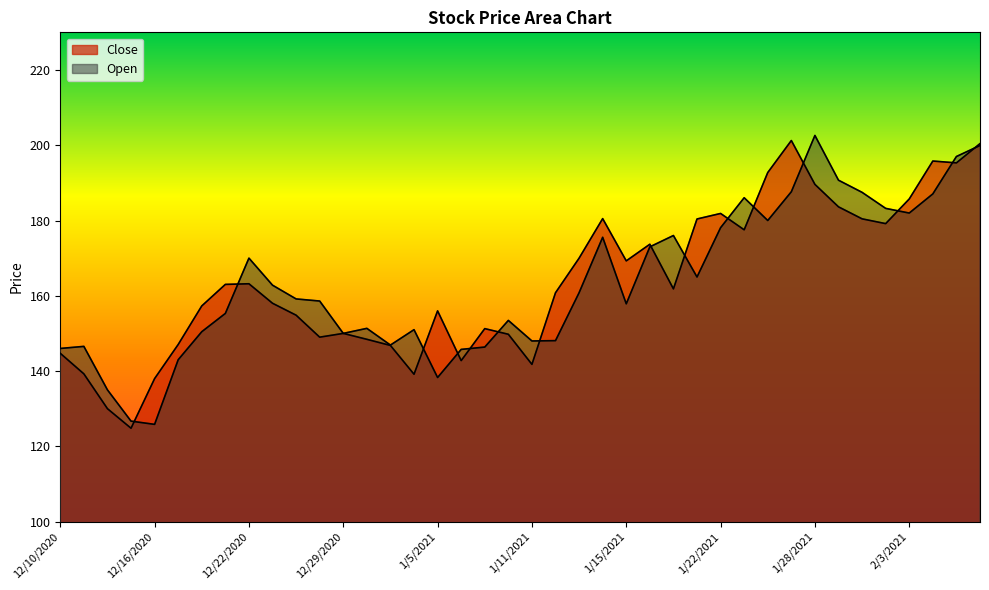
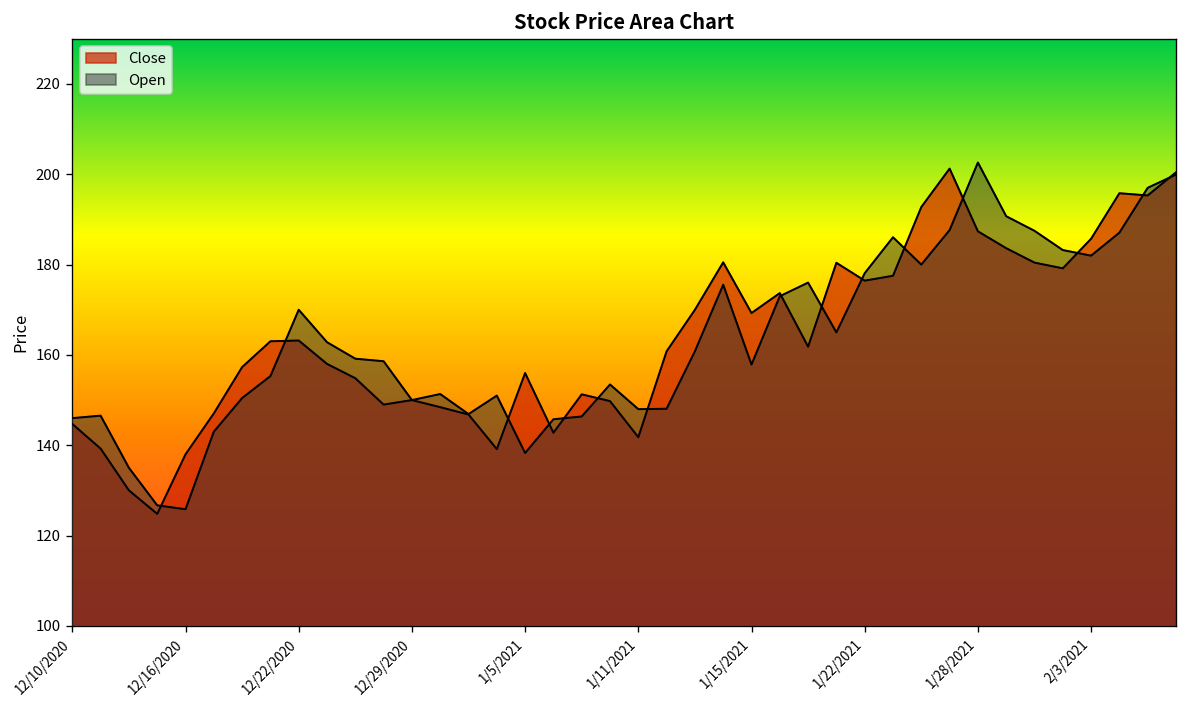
  {
    "Close": {
      "12/10/2020": 145,
      "12/16/2020": 138,
      "12/22/2020": 163,
      "1/5/2021": 156,
      "1/11/2021": 142,
      "1/15/2021": 169,
-     "1/22/2021": 182,
-     "1/28/2021": 190,
+     "1/22/2021": 176,
+     "1/28/2021": 187,
      "2/3/2021": 186
    },
    "Open": {
      "12/10/2020": 146,
      "12/16/2020": 126,
      "12/22/2020": 170,
      "1/5/2021": 138,
      "1/11/2021": 148,
      "1/15/2021": 158,
      "1/22/2021": 178,
      "1/28/2021": 203,
      "2/3/2021": 182
    }
  }
